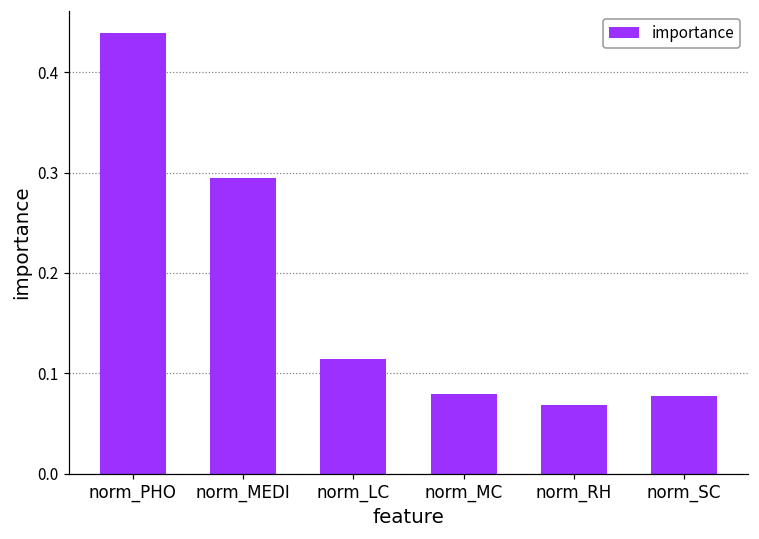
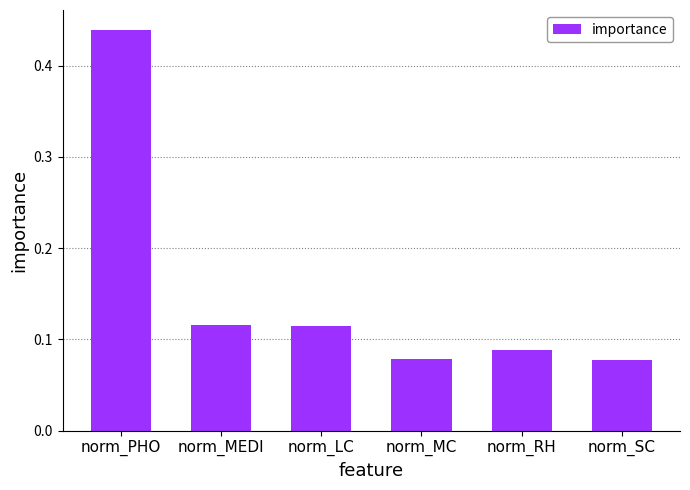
  {
    "norm_PHO": 0.44,
-   "norm_MEDI": 0.29,
+   "norm_MEDI": 0.12,
    "norm_LC": 0.11,
    "norm_MC": 0.08,
-   "norm_RH": 0.07,
+   "norm_RH": 0.09,
    "norm_SC": 0.08
  }
